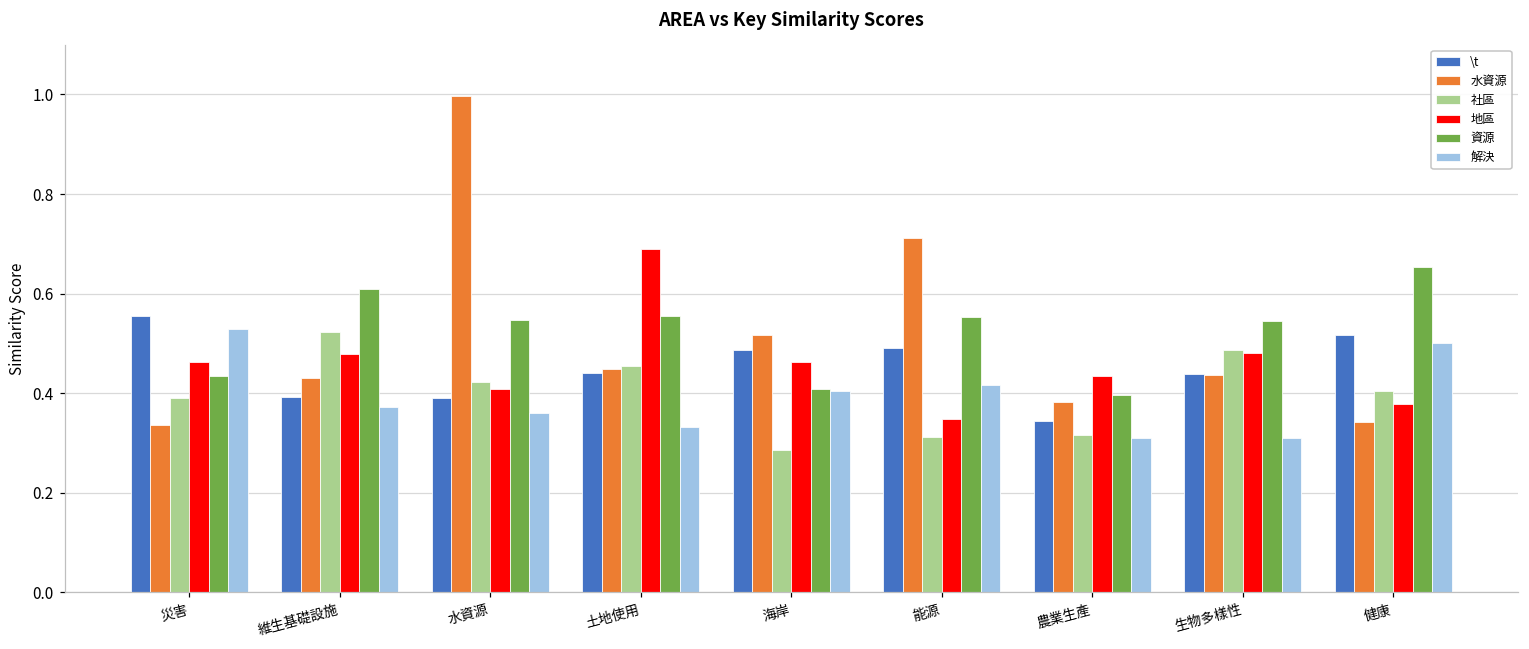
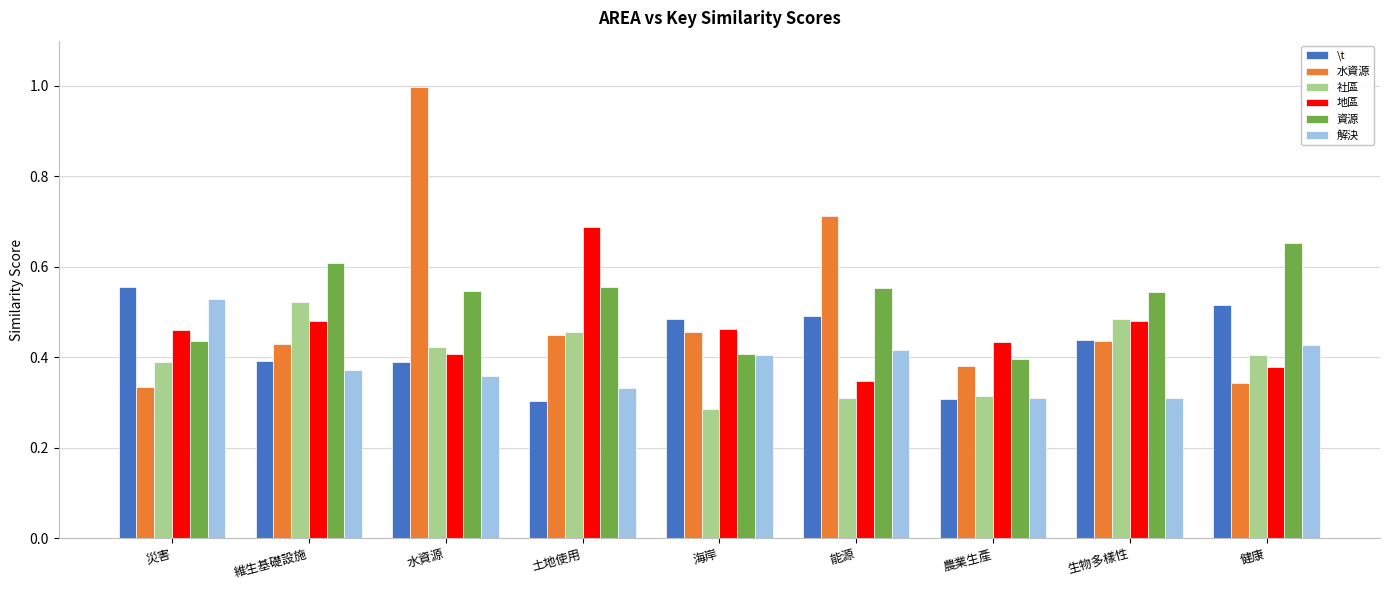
  {
    "\\t": {
      "災害": 0.56,
      "維生基礎設施": 0.39,
      "水資源": 0.39,
-     "土地使用": 0.44,
+     "土地使用": 0.30,
      "海岸": 0.49,
      "能源": 0.49,
-     "農業生產": 0.34,
+     "農業生產": 0.31,
      "生物多樣性": 0.44,
      "健康": 0.52
    },
    "水資源": {
      "災害": 0.34,
      "維生基礎設施": 0.43,
      "水資源": 1.00,
      "土地使用": 0.45,
-     "海岸": 0.52,
+     "海岸": 0.46,
      "能源": 0.71,
      "農業生產": 0.38,
      "生物多樣性": 0.44,
      "健康": 0.34
    },
    "社區": {
      "災害": 0.39,
      "維生基礎設施": 0.52,
      "水資源": 0.42,
      "土地使用": 0.46,
      "海岸": 0.29,
      "能源": 0.31,
      "農業生產": 0.32,
      "生物多樣性": 0.49,
      "健康": 0.40
    },
    "地區": {
      "災害": 0.46,
      "維生基礎設施": 0.48,
      "水資源": 0.41,
      "土地使用": 0.69,
      "海岸": 0.46,
      "能源": 0.35,
      "農業生產": 0.43,
      "生物多樣性": 0.48,
      "健康": 0.38
    },
    "資源": {
      "災害": 0.44,
      "維生基礎設施": 0.61,
      "水資源": 0.55,
      "土地使用": 0.56,
      "海岸": 0.41,
      "能源": 0.55,
      "農業生產": 0.40,
      "生物多樣性": 0.54,
      "健康": 0.65
    },
    "解決": {
      "災害": 0.53,
      "維生基礎設施": 0.37,
      "水資源": 0.36,
      "土地使用": 0.33,
      "海岸": 0.40,
      "能源": 0.42,
      "農業生產": 0.31,
      "生物多樣性": 0.31,
-     "健康": 0.50
+     "健康": 0.43
    }
  }
